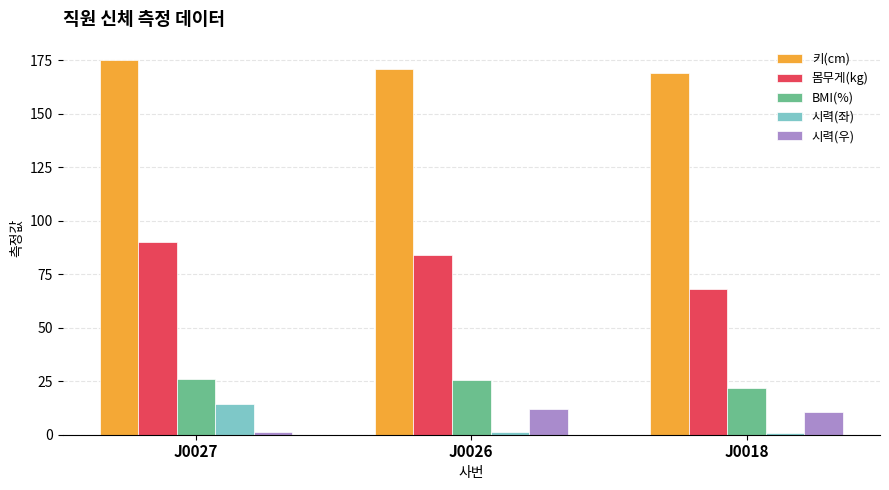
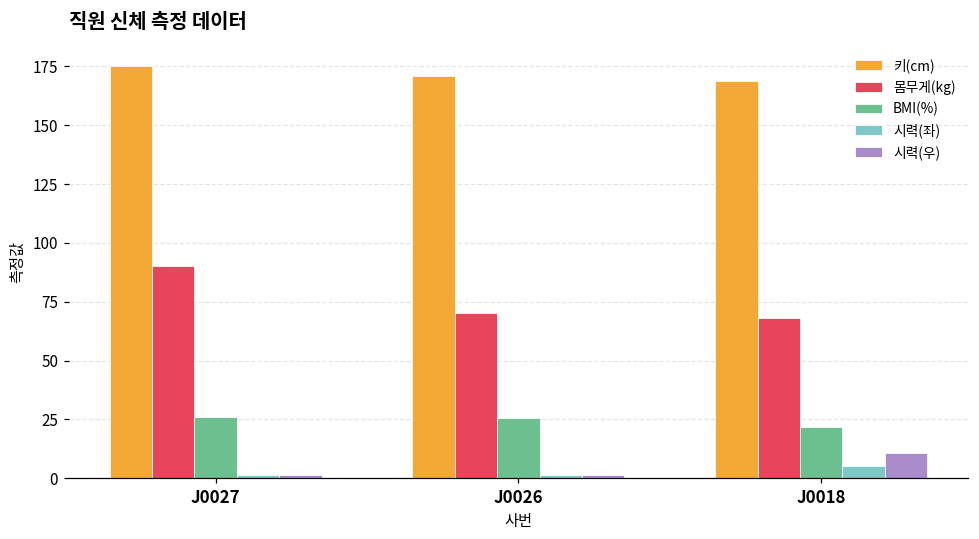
  {
    "키(cm)": {
      "J0027": 175,
      "J0026": 171,
      "J0018": 169
    },
    "몸무게(kg)": {
      "J0027": 90,
-     "J0026": 84,
+     "J0026": 70,
      "J0018": 68
    },
    "BMI(%)": {
      "J0027": 26,
      "J0026": 26,
      "J0018": 22
    },
    "시력(좌)": {
-     "J0027": 15,
+     "J0027": 2,
      "J0026": 2,
-     "J0018": 1
+     "J0018": 5
    },
    "시력(우)": {
      "J0027": 2,
-     "J0026": 12,
+     "J0026": 2,
      "J0018": 11
    }
  }
